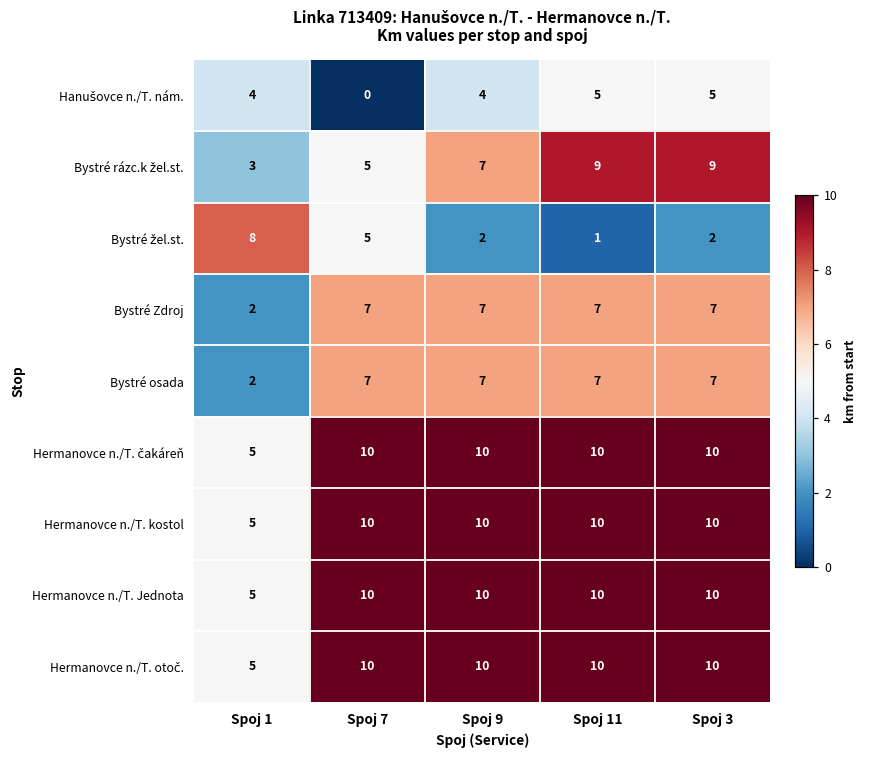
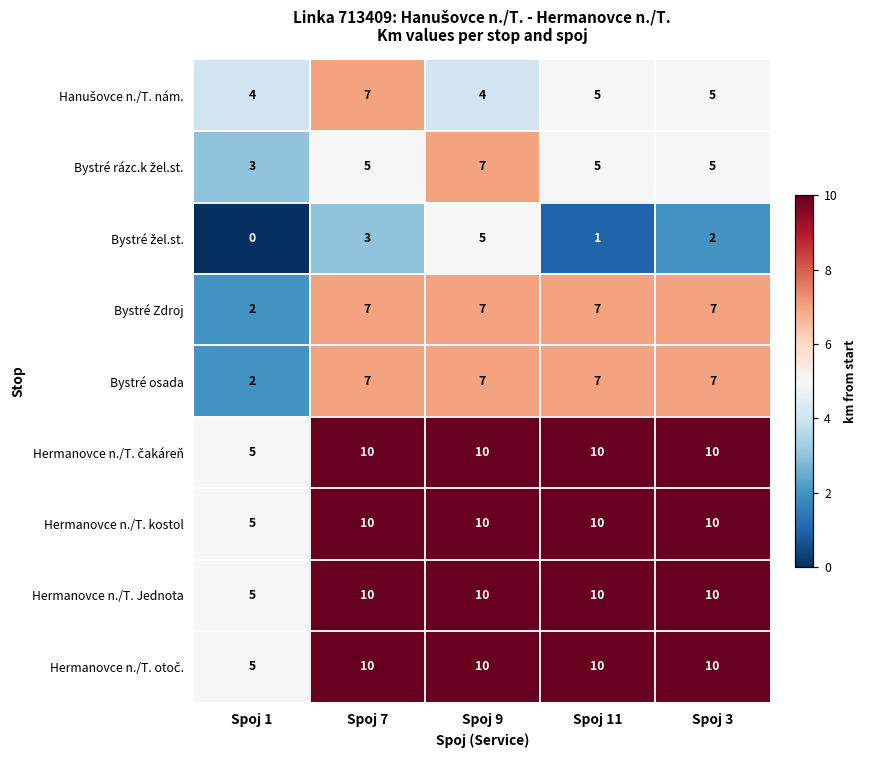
  {
    "Hanušovce n./T. nám.": {
      "Spoj 1": 4,
-     "Spoj 7": 0,
+     "Spoj 7": 7,
      "Spoj 9": 4,
      "Spoj 11": 5,
      "Spoj 3": 5
    },
    "Bystré rázc.k žel.st.": {
      "Spoj 1": 3,
      "Spoj 7": 5,
      "Spoj 9": 7,
-     "Spoj 11": 9,
-     "Spoj 3": 9
+     "Spoj 11": 5,
+     "Spoj 3": 5
    },
    "Bystré žel.st.": {
-     "Spoj 1": 8,
-     "Spoj 7": 5,
-     "Spoj 9": 2,
+     "Spoj 1": 0,
+     "Spoj 7": 3,
+     "Spoj 9": 5,
      "Spoj 11": 1,
      "Spoj 3": 2
    },
    "Bystré Zdroj": {
      "Spoj 1": 2,
      "Spoj 7": 7,
      "Spoj 9": 7,
      "Spoj 11": 7,
      "Spoj 3": 7
    },
    "Bystré osada": {
      "Spoj 1": 2,
      "Spoj 7": 7,
      "Spoj 9": 7,
      "Spoj 11": 7,
      "Spoj 3": 7
    },
    "Hermanovce n./T. čakáreň": {
      "Spoj 1": 5,
      "Spoj 7": 10,
      "Spoj 9": 10,
      "Spoj 11": 10,
      "Spoj 3": 10
    },
    "Hermanovce n./T. kostol": {
      "Spoj 1": 5,
      "Spoj 7": 10,
      "Spoj 9": 10,
      "Spoj 11": 10,
      "Spoj 3": 10
    },
    "Hermanovce n./T. Jednota": {
      "Spoj 1": 5,
      "Spoj 7": 10,
      "Spoj 9": 10,
      "Spoj 11": 10,
      "Spoj 3": 10
    },
    "Hermanovce n./T. otoč.": {
      "Spoj 1": 5,
      "Spoj 7": 10,
      "Spoj 9": 10,
      "Spoj 11": 10,
      "Spoj 3": 10
    }
  }
